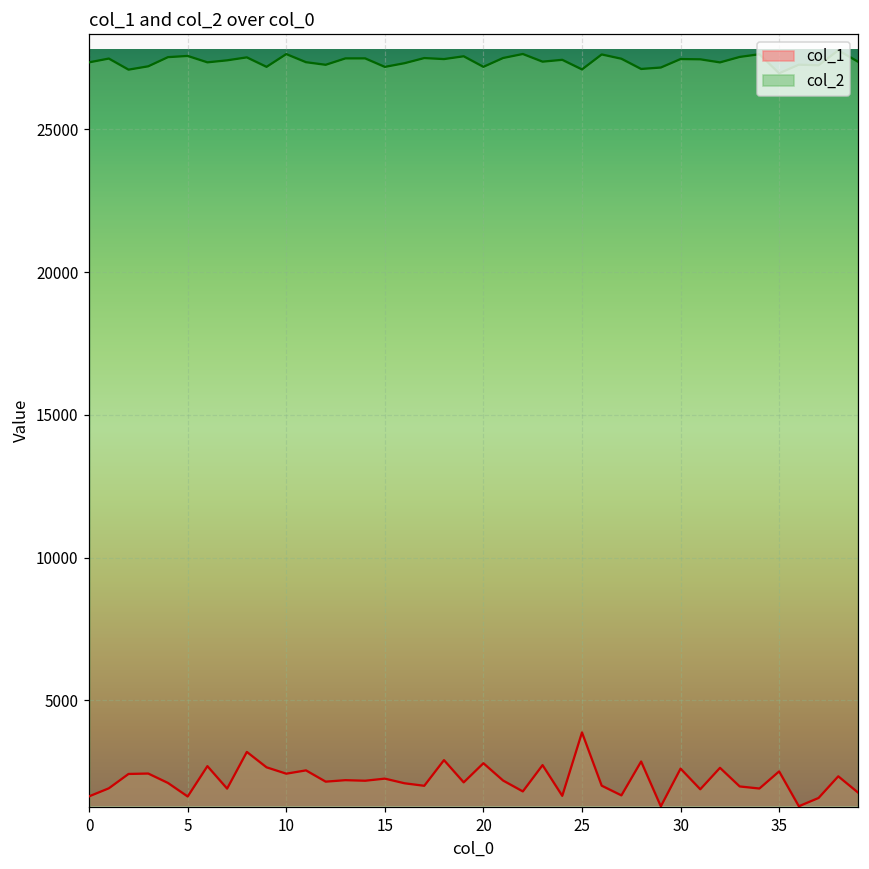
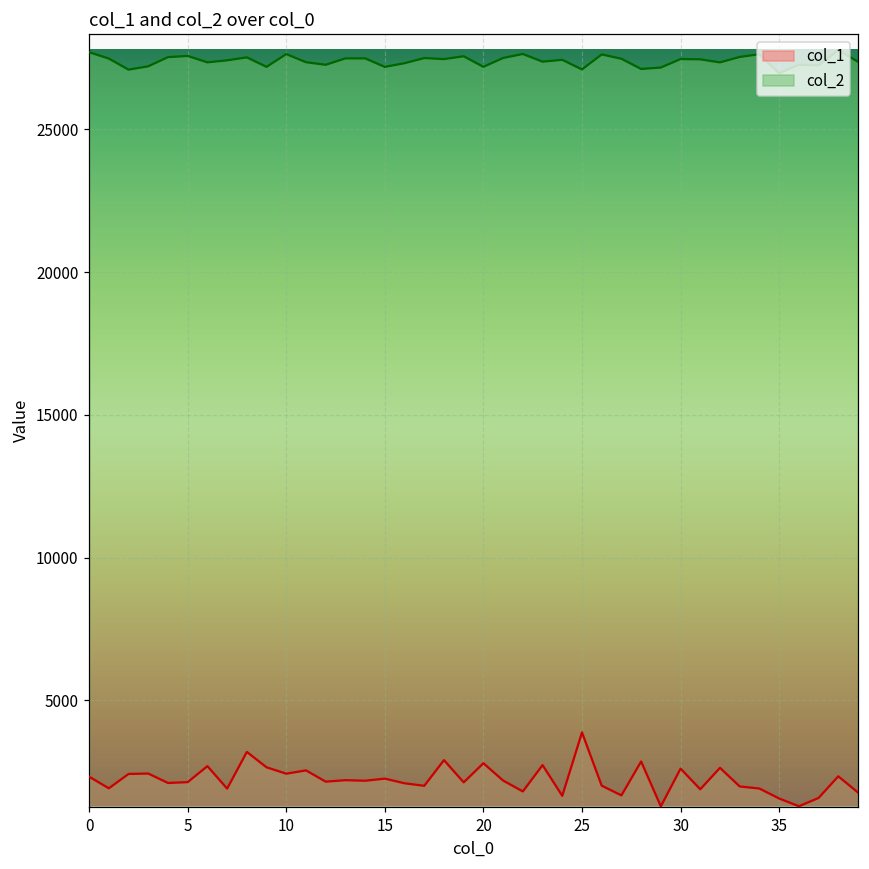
  {
    "col_1": {
-     "0": 1600,
-     "5": 1600,
+     "0": 2300,
+     "5": 2100,
      "10": 2400,
      "15": 2300,
      "20": 2800,
      "25": 3900,
      "30": 2600,
-     "35": 2500
+     "35": 1600
    },
    "col_2": {
-     "0": 27300,
+     "0": 27700,
      "5": 27600,
      "10": 27600,
      "15": 27200,
      "20": 27200,
      "25": 27100,
      "30": 27500
    }
  }
